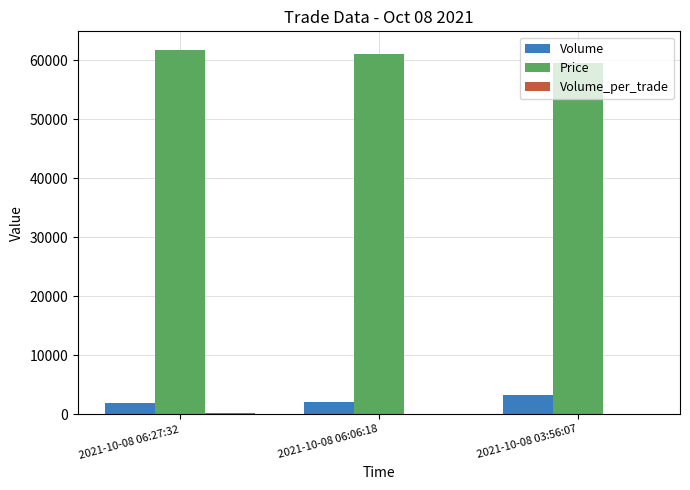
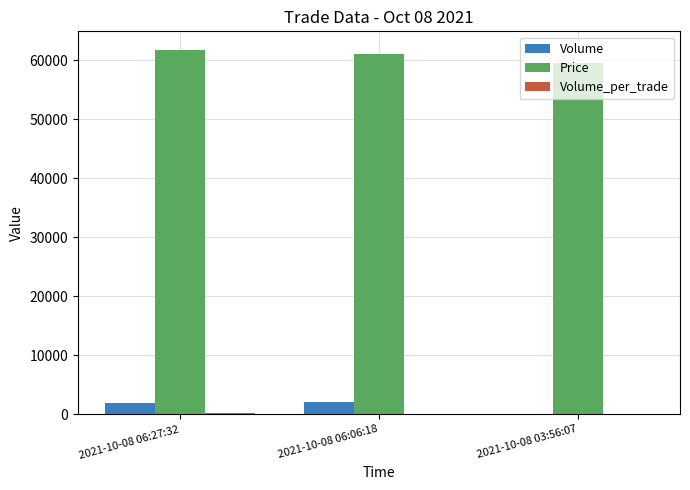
  {
    "Volume": {
      "2021-10-08 06:27:32": 2000,
      "2021-10-08 06:06:18": 2000,
-     "2021-10-08 03:56:07": 3000
+     "2021-10-08 03:56:07": 0
    },
    "Price": {
      "2021-10-08 06:27:32": 62000,
      "2021-10-08 06:06:18": 61000
    }
  }
